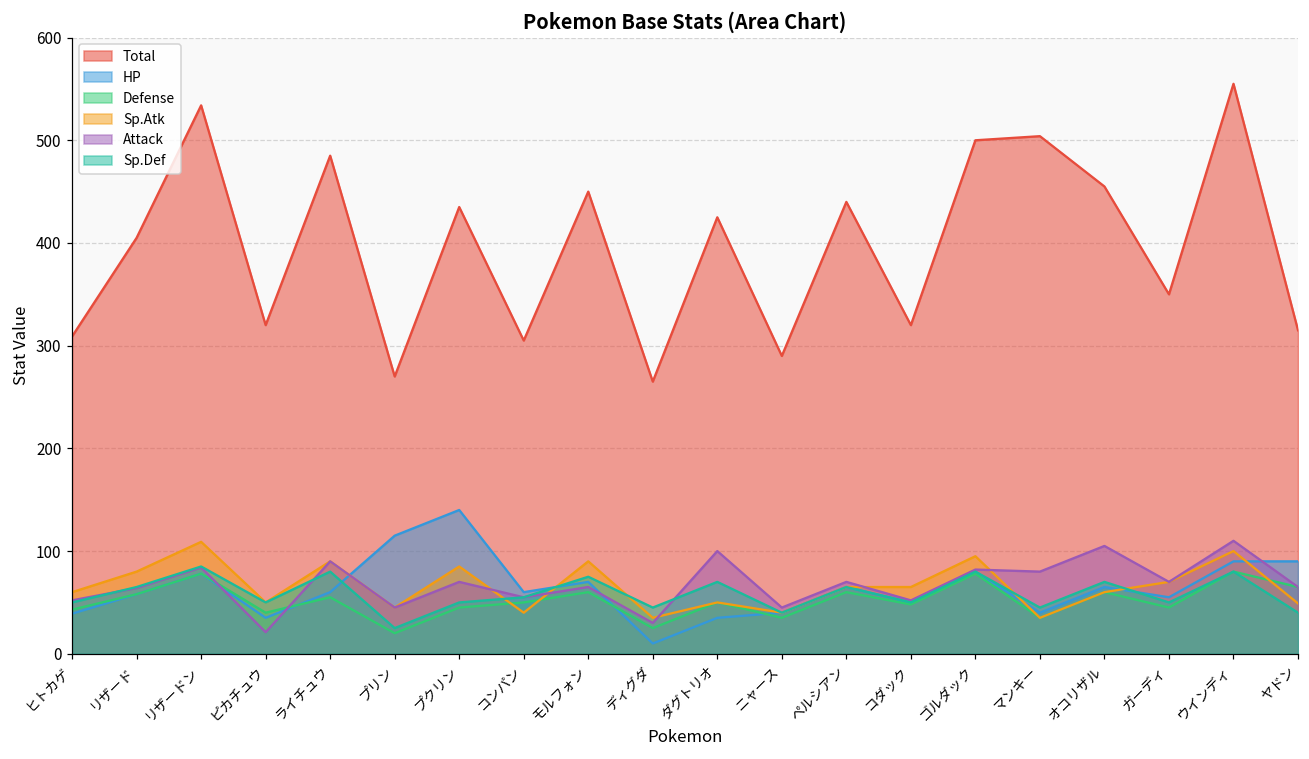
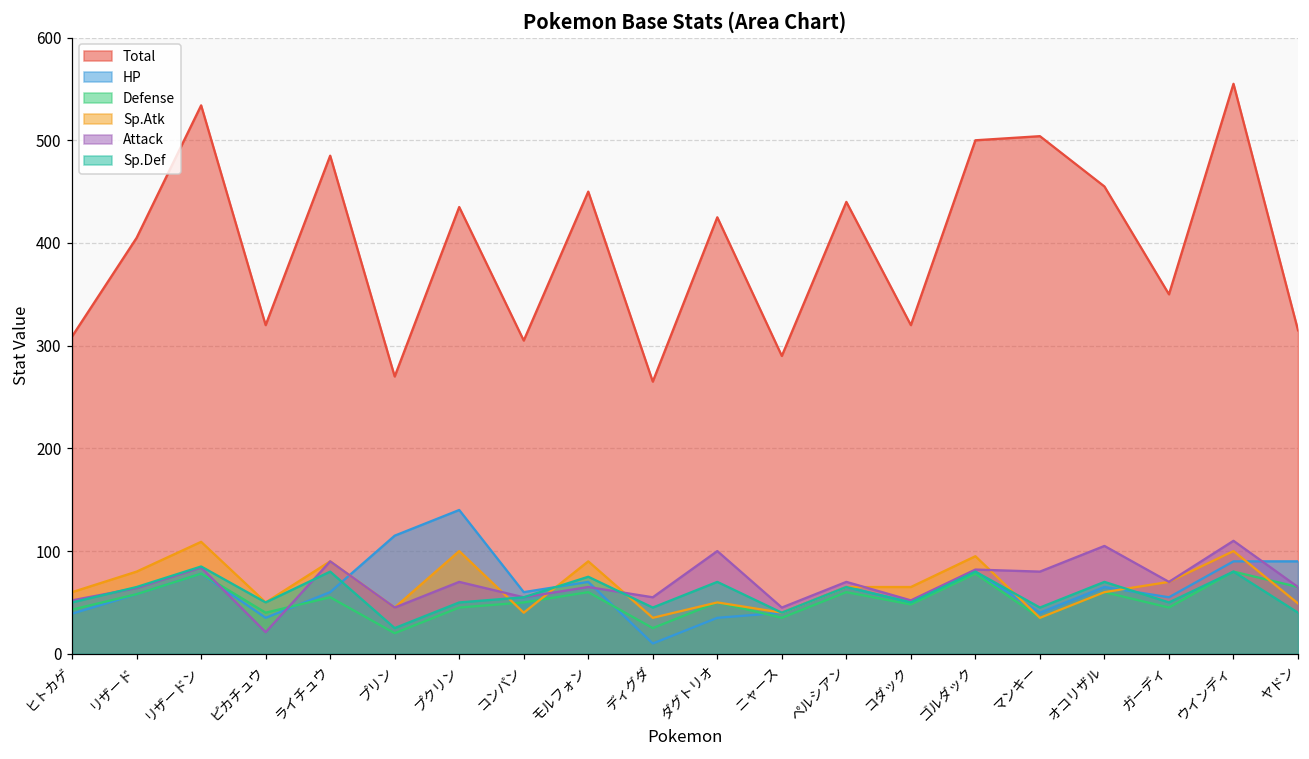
  {
    "Total": {
      "ヒトカゲ": 310,
      "リザード": 410,
      "リザードン": 530,
      "ピカチュウ": 320,
      "ライチュウ": 490,
      "プリン": 270,
      "プクリン": 440,
      "コンパン": 310,
      "モルフォン": 450,
      "ディグダ": 270,
      "ダグトリオ": 430,
      "ニャース": 290,
      "ペルシアン": 440,
      "コダック": 320,
      "ゴルダック": 500,
      "マンキー": 500,
      "オコリザル": 460,
      "ガーディ": 350,
      "ウインディ": 560,
      "ヤドン": 320
    },
    "Sp.Atk": {
      "ヒトカゲ": 60,
      "リザード": 80,
      "リザードン": 110,
-     "プクリン": 90,
+     "プクリン": 100,
      "コンパン": 40,
      "モルフォン": 90,
      "ディグダ": 40,
      "コダック": 70,
      "ゴルダック": 100,
      "ウインディ": 100,
      "ヤドン": 50
    },
    "Attack": {
      "ピカチュウ": 20,
      "プクリン": 70,
      "モルフォン": 70,
-     "ディグダ": 30,
+     "ディグダ": 60,
      "ダグトリオ": 100,
      "ニャース": 50,
      "ペルシアン": 70,
      "マンキー": 80,
      "オコリザル": 110,
      "ウインディ": 110
    }
  }
